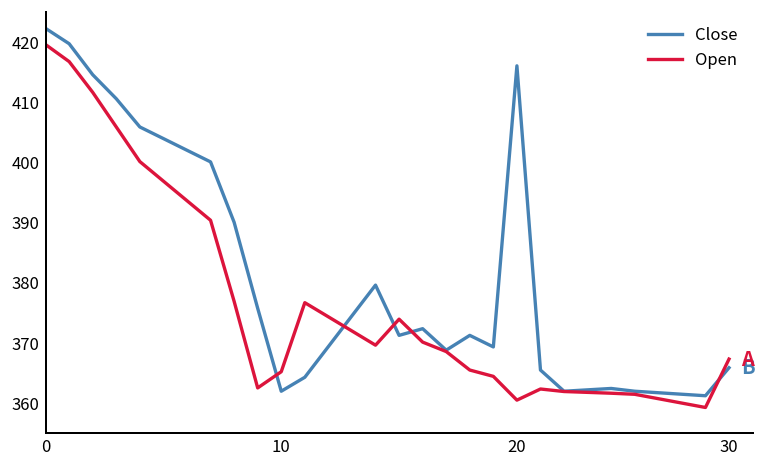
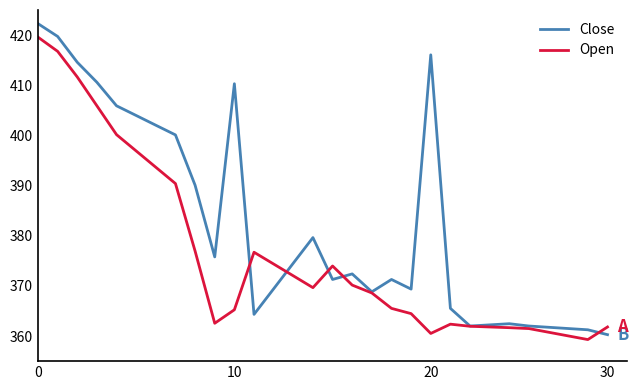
  {
    "Close": {
      "0": 422,
-     "10": 362,
+     "10": 410,
      "20": 416,
-     "30": 366
+     "30": 360
    },
    "Open": {
      "0": 420,
      "10": 365,
      "20": 361,
-     "30": 367
+     "30": 362
    }
  }
